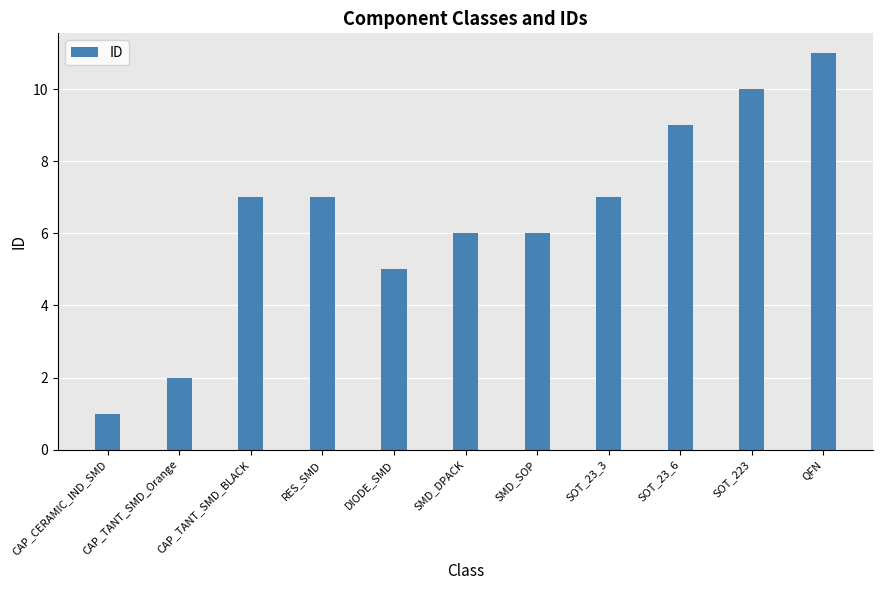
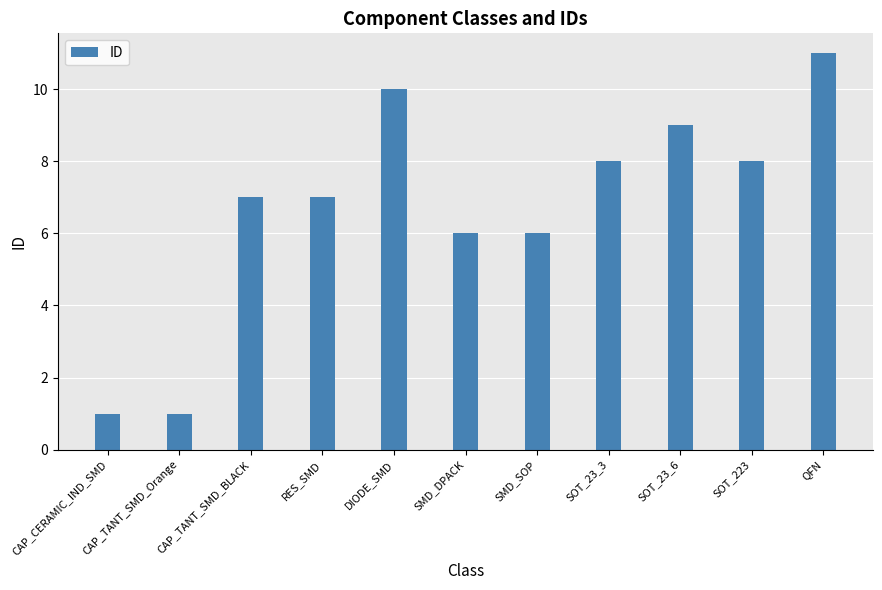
  {
    "CAP_CERAMIC_IND_SMD": 1,
-   "CAP_TANT_SMD_Orange": 2,
+   "CAP_TANT_SMD_Orange": 1,
    "CAP_TANT_SMD_BLACK": 7,
    "RES_SMD": 7,
-   "DIODE_SMD": 5,
+   "DIODE_SMD": 10,
    "SMD_DPACK": 6,
    "SMD_SOP": 6,
-   "SOT_23_3": 7,
+   "SOT_23_3": 8,
    "SOT_23_6": 9,
-   "SOT_223": 10,
+   "SOT_223": 8,
    "QFN": 11
  }
